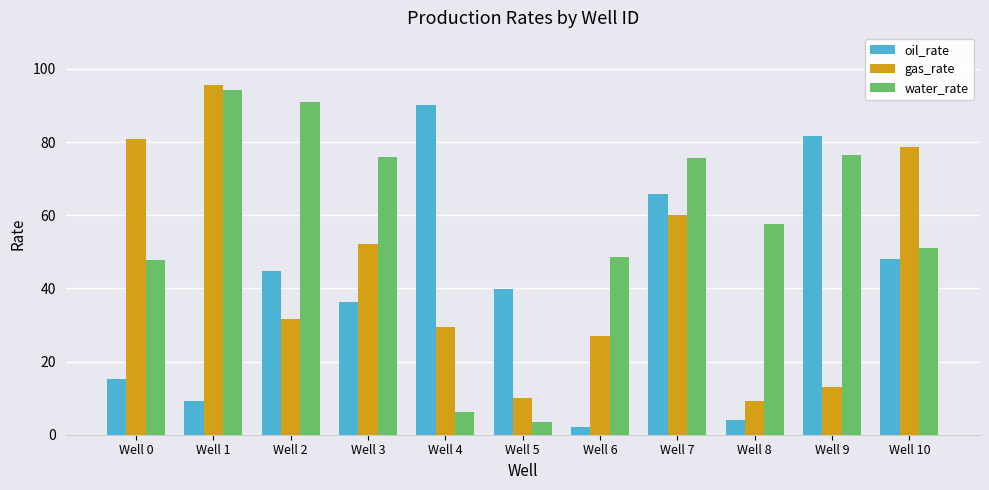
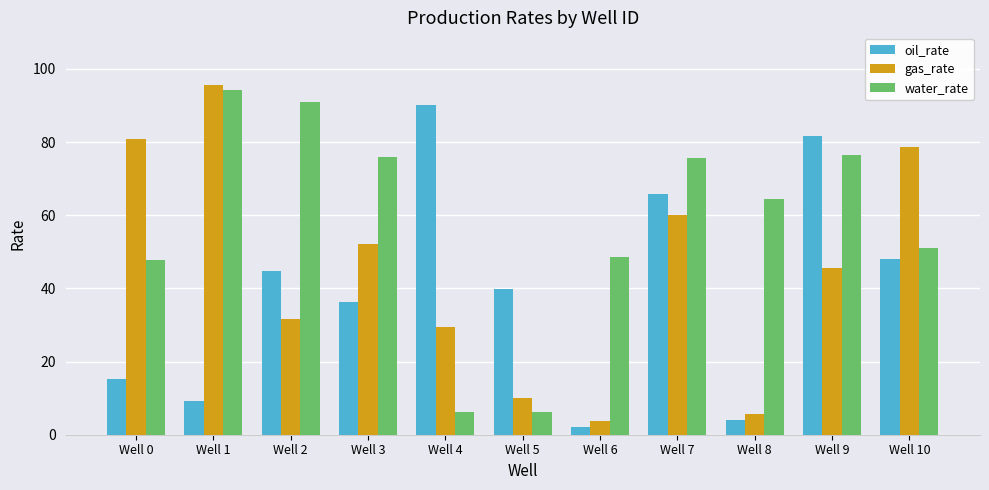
  {
    "oil_rate": {
      "Well 0": 15,
      "Well 1": 9,
      "Well 2": 45,
      "Well 3": 36,
      "Well 4": 90,
      "Well 5": 40,
      "Well 6": 2,
      "Well 7": 66,
      "Well 8": 4,
      "Well 9": 82,
      "Well 10": 48
    },
    "gas_rate": {
      "Well 0": 81,
      "Well 1": 96,
      "Well 2": 32,
      "Well 3": 52,
      "Well 4": 29,
      "Well 5": 10,
-     "Well 6": 27,
+     "Well 6": 4,
      "Well 7": 60,
-     "Well 8": 9,
-     "Well 9": 13,
+     "Well 8": 6,
+     "Well 9": 45,
      "Well 10": 79
    },
    "water_rate": {
      "Well 0": 48,
      "Well 1": 94,
      "Well 2": 91,
      "Well 3": 76,
      "Well 4": 6,
-     "Well 5": 3,
+     "Well 5": 6,
      "Well 6": 49,
      "Well 7": 76,
-     "Well 8": 58,
+     "Well 8": 65,
      "Well 9": 77,
      "Well 10": 51
    }
  }
